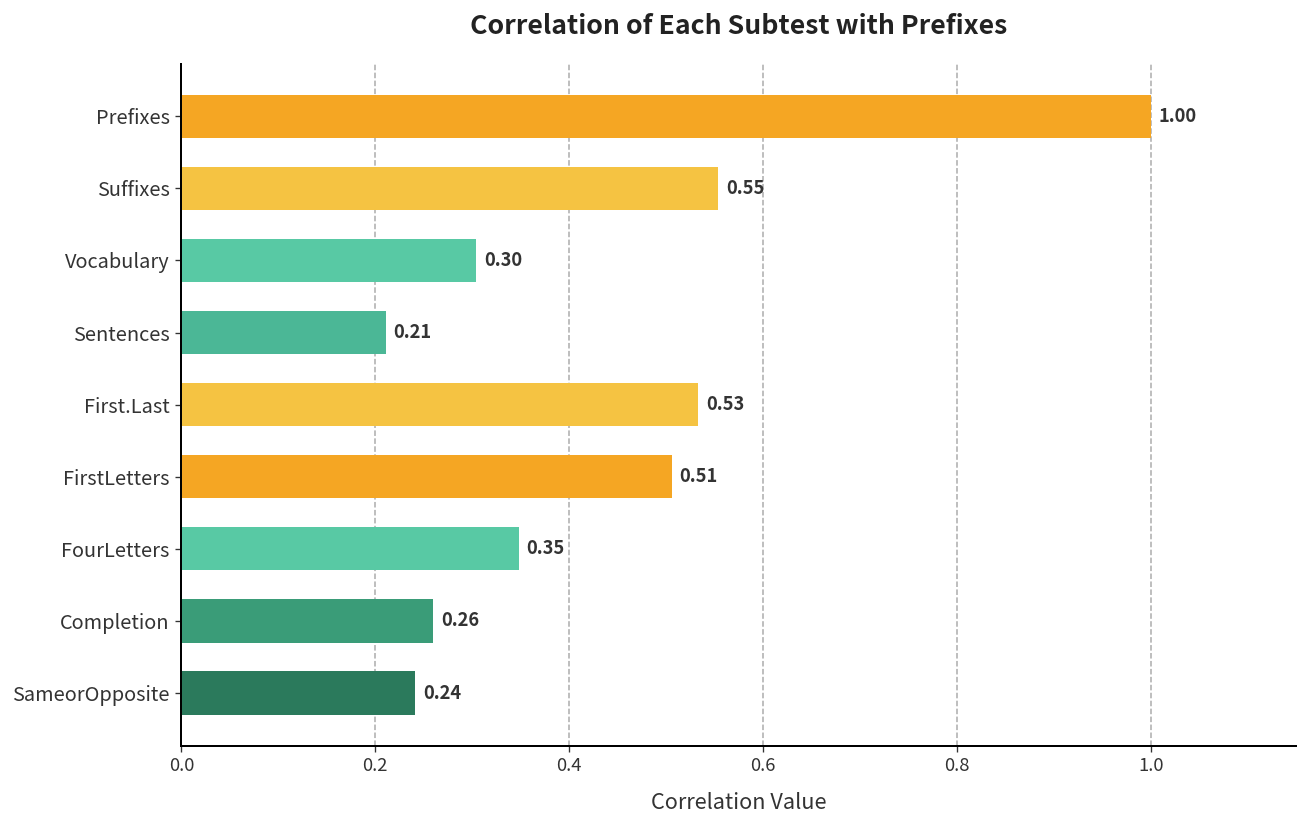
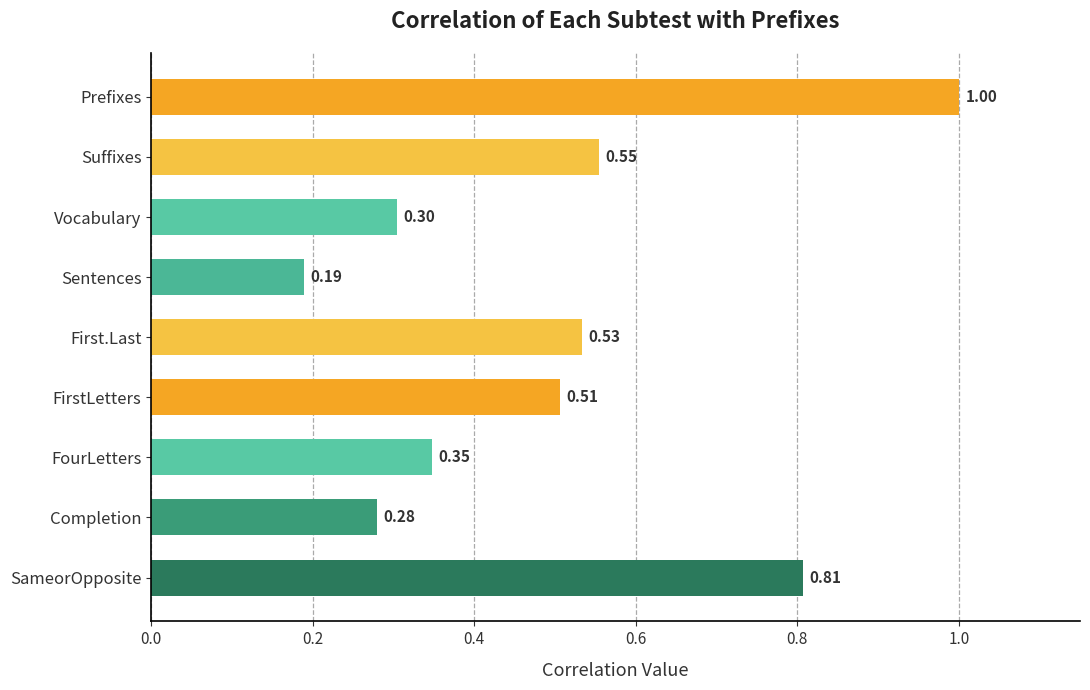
  {
    "Prefixes": 1.00,
    "Suffixes": 0.55,
    "Vocabulary": 0.30,
-   "Sentences": 0.21,
+   "Sentences": 0.19,
    "First.Last": 0.53,
    "FirstLetters": 0.51,
    "FourLetters": 0.35,
-   "Completion": 0.26,
-   "SameorOpposite": 0.24
+   "Completion": 0.28,
+   "SameorOpposite": 0.81
  }
